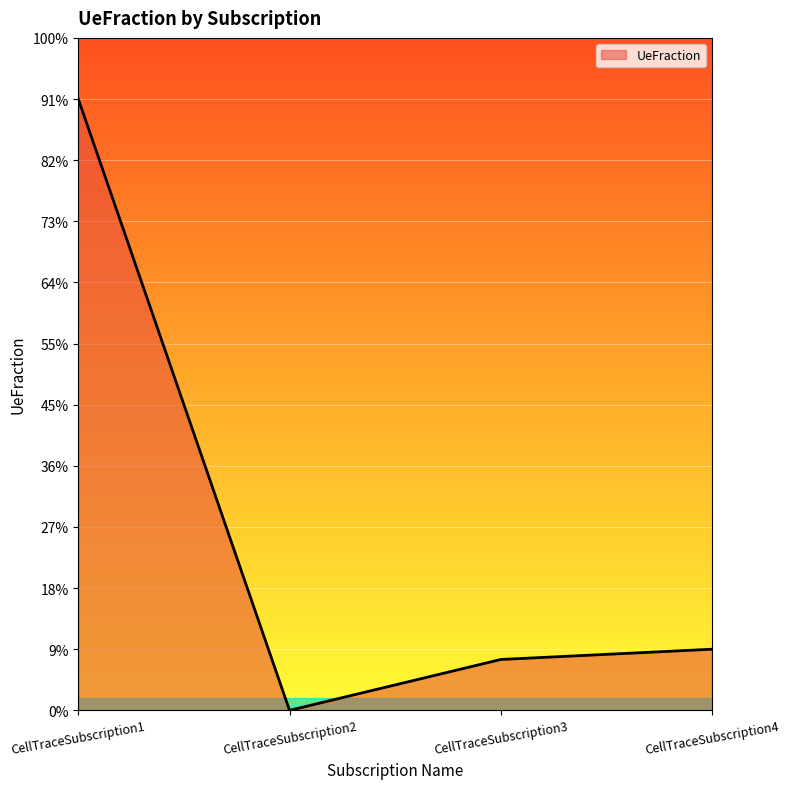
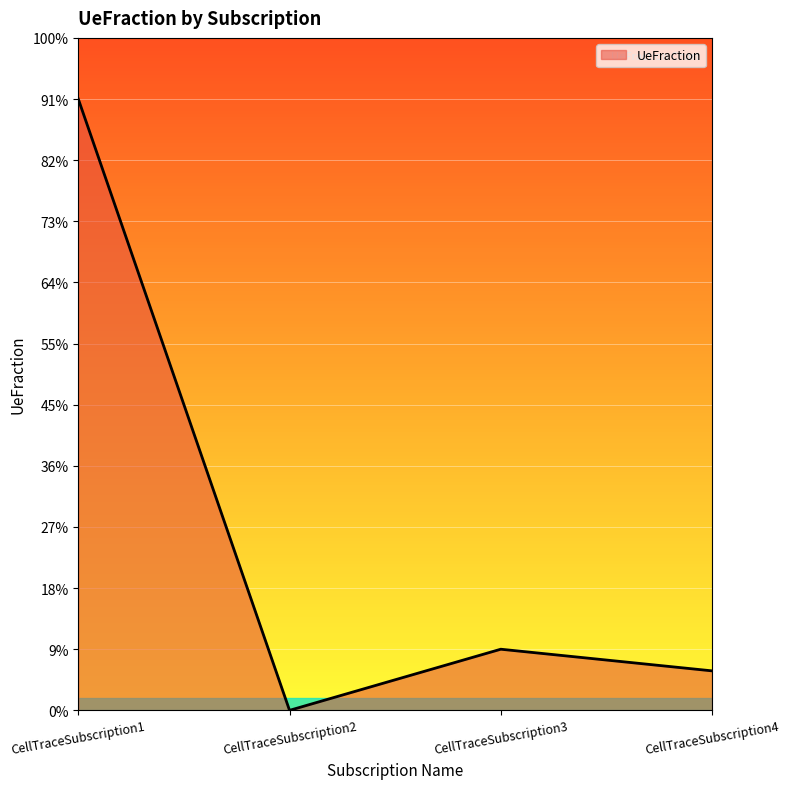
  {
    "CellTraceSubscription1": "91%",
-   "CellTraceSubscription3": "8%",
-   "CellTraceSubscription4": "9%"
+   "CellTraceSubscription3": "9%",
+   "CellTraceSubscription4": "6%"
  }
